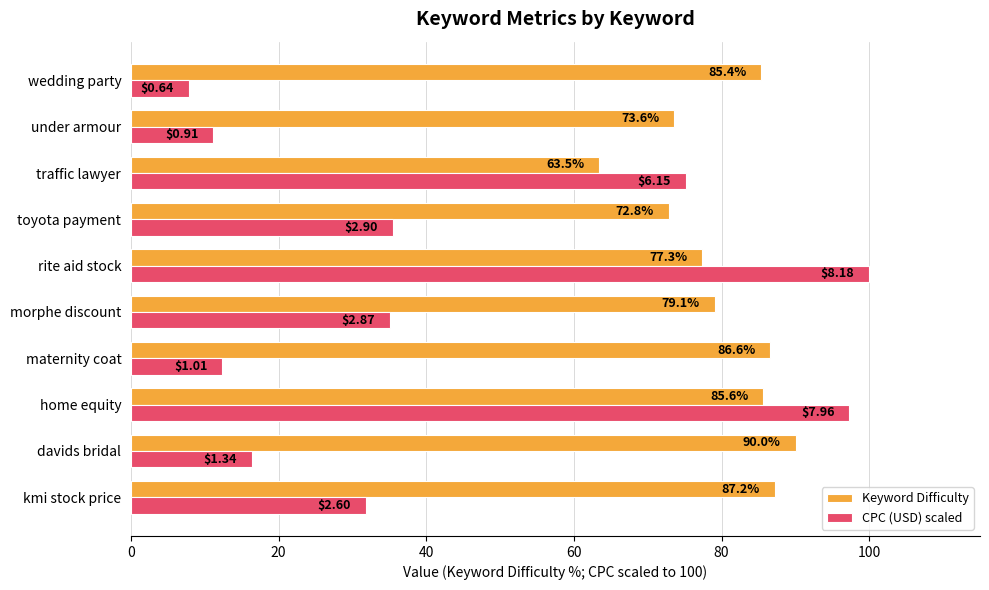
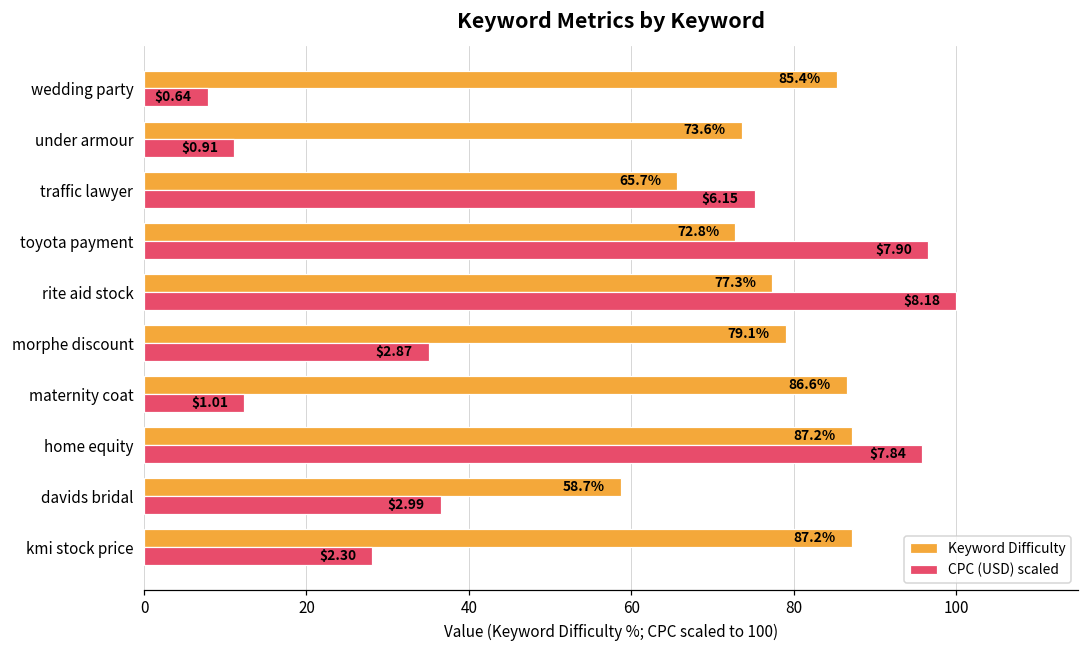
  {
    "Keyword Difficulty": {
      "wedding party": "85.4%",
      "under armour": "73.6%",
-     "traffic lawyer": "63.5%",
+     "traffic lawyer": "65.7%",
      "toyota payment": "72.8%",
      "rite aid stock": "77.3%",
      "morphe discount": "79.1%",
      "maternity coat": "86.6%",
-     "home equity": "85.6%",
-     "davids bridal": "90.0%",
+     "home equity": "87.2%",
+     "davids bridal": "58.7%",
      "kmi stock price": "87.2%"
    },
    "CPC (USD) scaled": {
-     "toyota payment": "$2.90",
-     "home equity": "$7.96",
-     "davids bridal": "$1.34",
-     "kmi stock price": "$2.60"
+     "toyota payment": "$7.90",
+     "home equity": "$7.84",
+     "davids bridal": "$2.99",
+     "kmi stock price": "$2.30"
    }
  }
